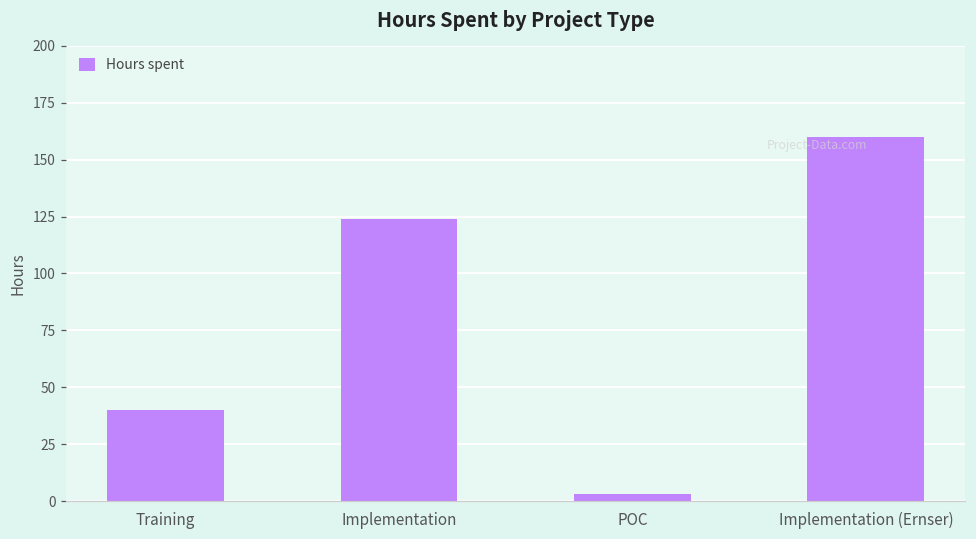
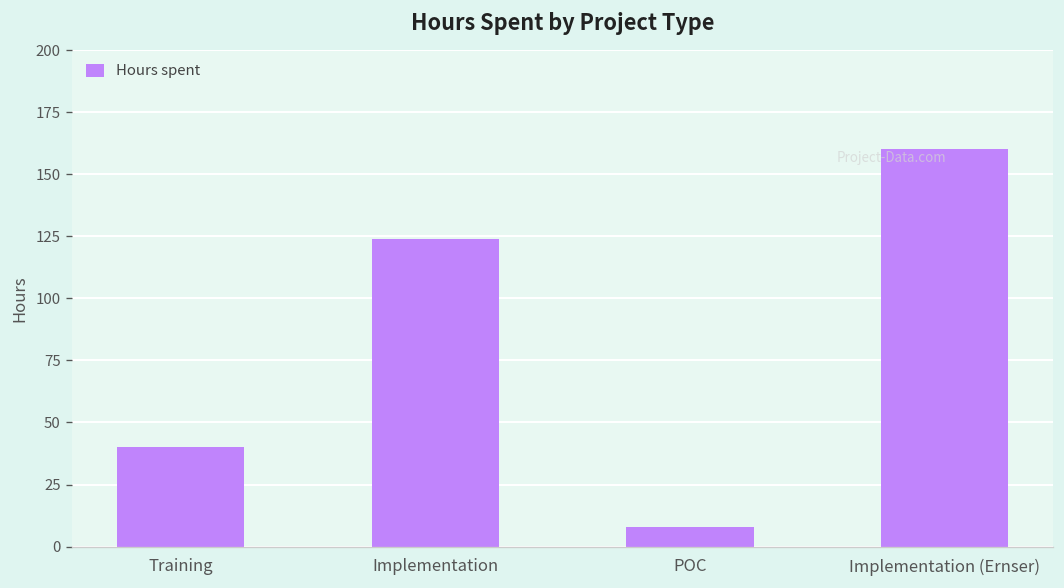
  {
    "Training": 40,
    "Implementation": 124,
-   "POC": 3,
+   "POC": 8,
    "Implementation (Ernser)": 160
  }
